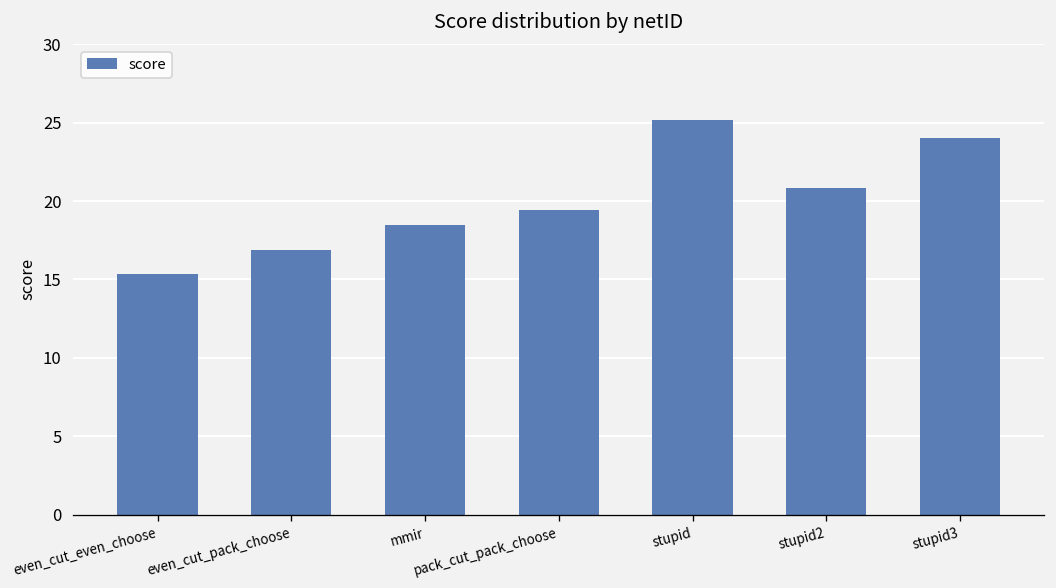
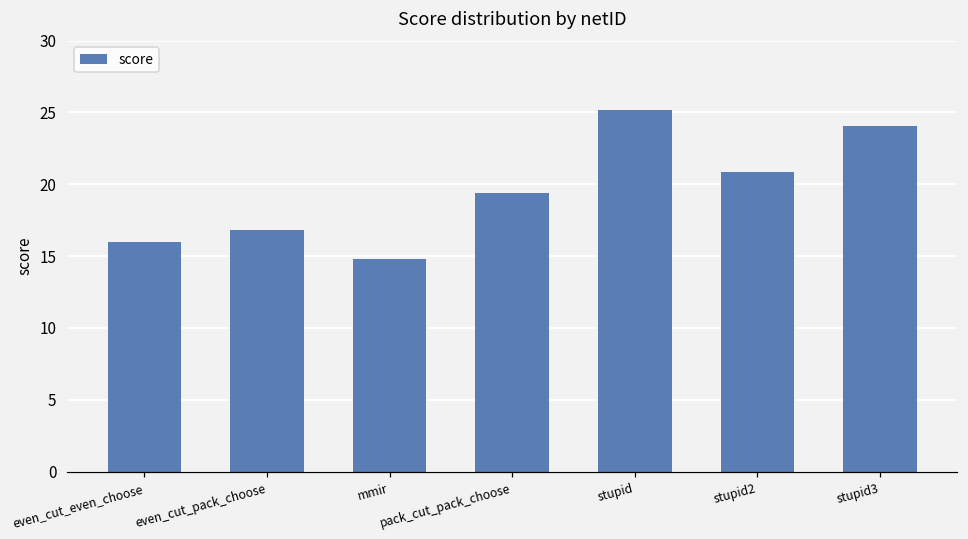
  {
-   "even_cut_even_choose": 15.4,
+   "even_cut_even_choose": 16.0,
    "even_cut_pack_choose": 16.8,
-   "mmir": 18.5,
+   "mmir": 14.8,
    "pack_cut_pack_choose": 19.4,
    "stupid": 25.2,
    "stupid2": 20.8,
    "stupid3": 24.0
  }
